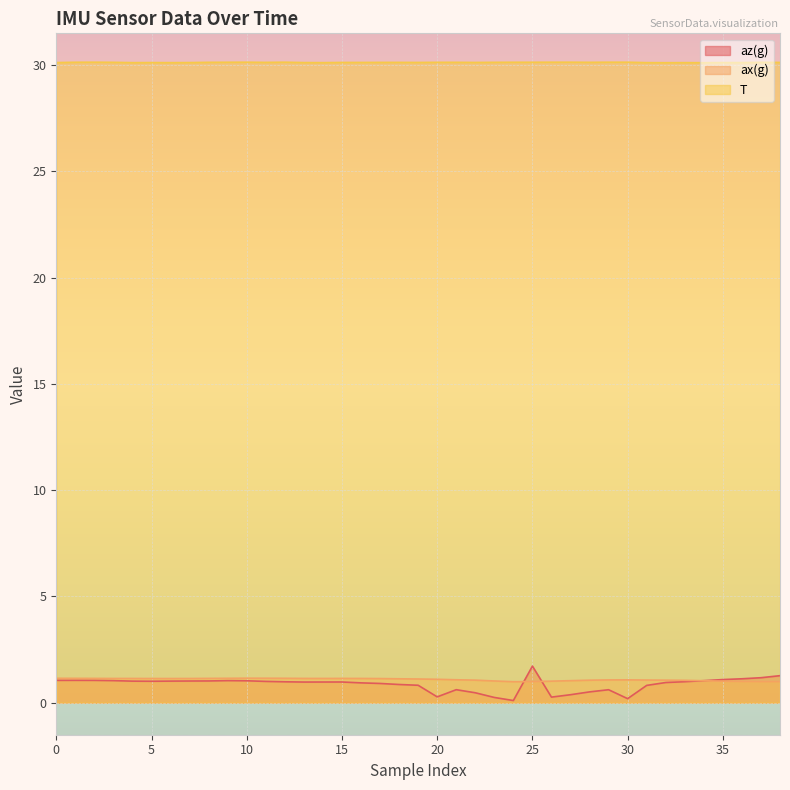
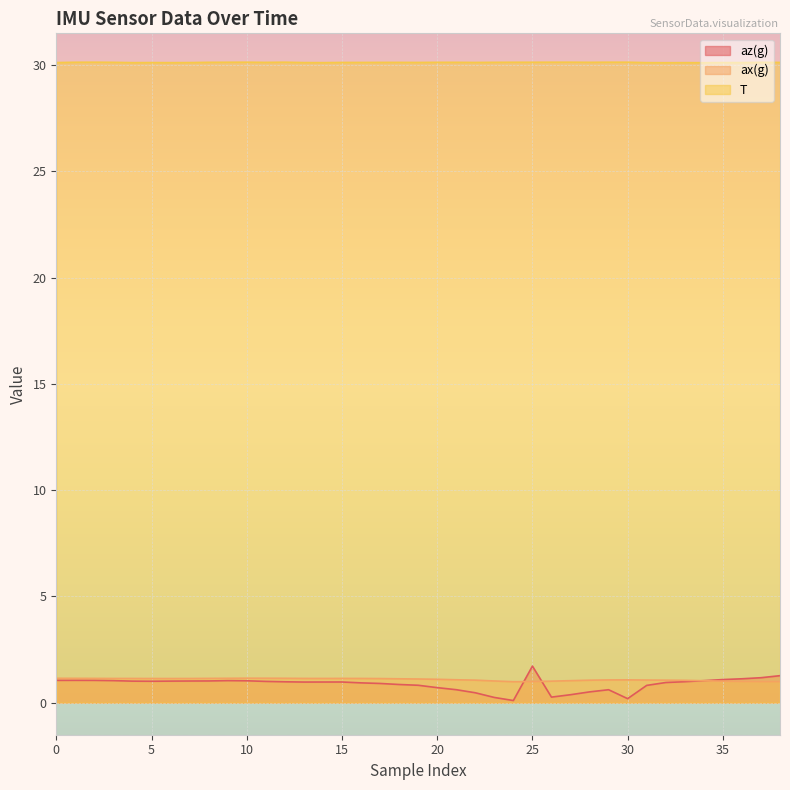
  {
    "az(g)": {
      "5": 1.0,
      "10": 1.0,
      "15": 1.0,
-     "20": 0.3,
+     "20": 0.7,
      "25": 1.7,
      "30": 0.2
    }
  }
